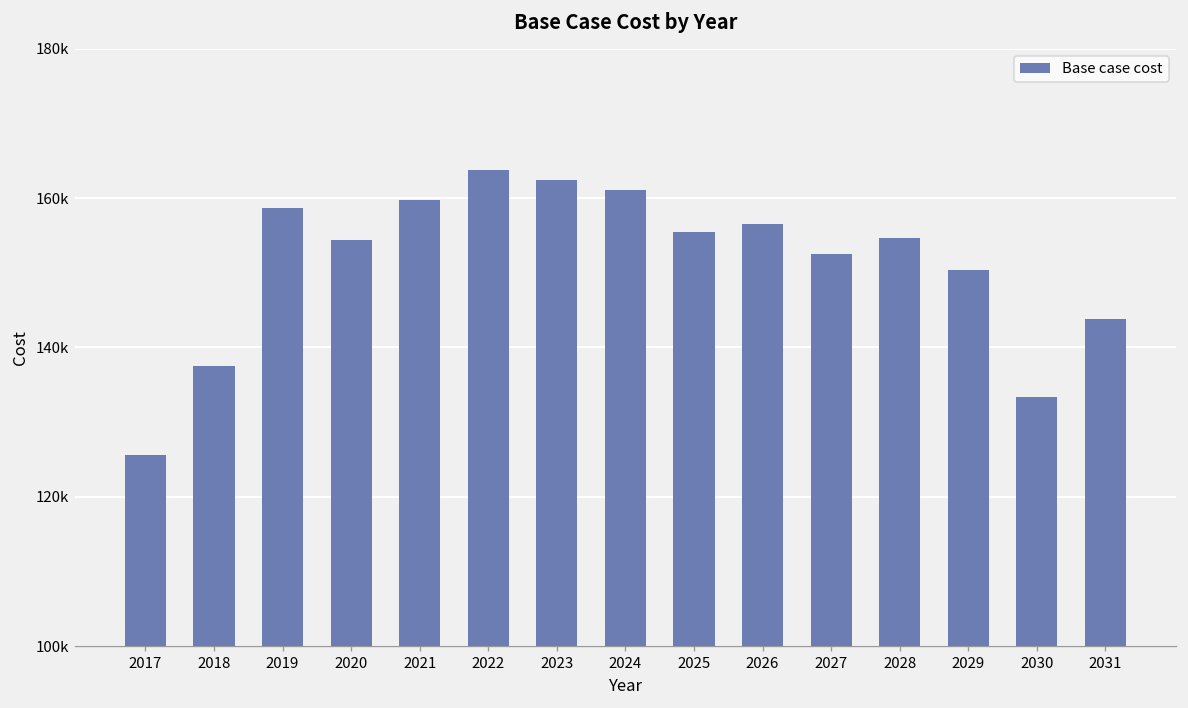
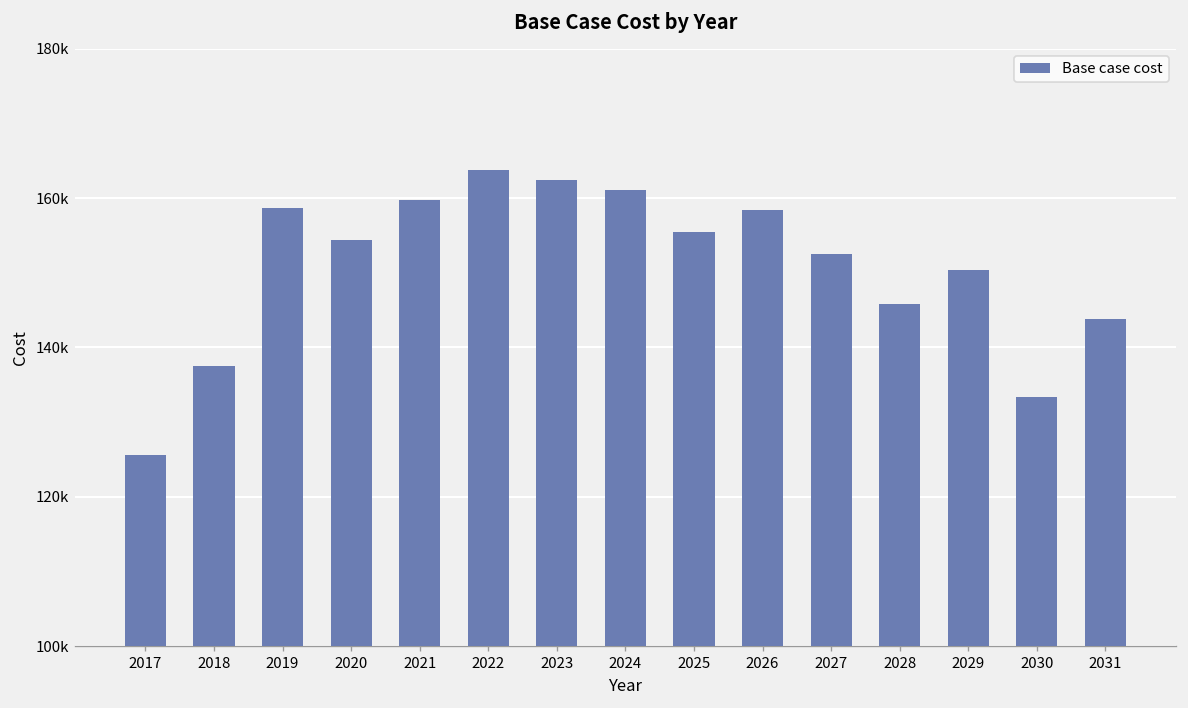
  {
    "2017": 126000,
    "2018": 138000,
    "2019": 159000,
    "2020": 154000,
    "2021": 160000,
    "2022": 164000,
    "2023": 162000,
    "2024": 161000,
    "2025": 156000,
-   "2026": 157000,
+   "2026": 158000,
    "2027": 153000,
-   "2028": 155000,
+   "2028": 146000,
    "2029": 150000,
    "2030": 133000,
    "2031": 144000
  }
